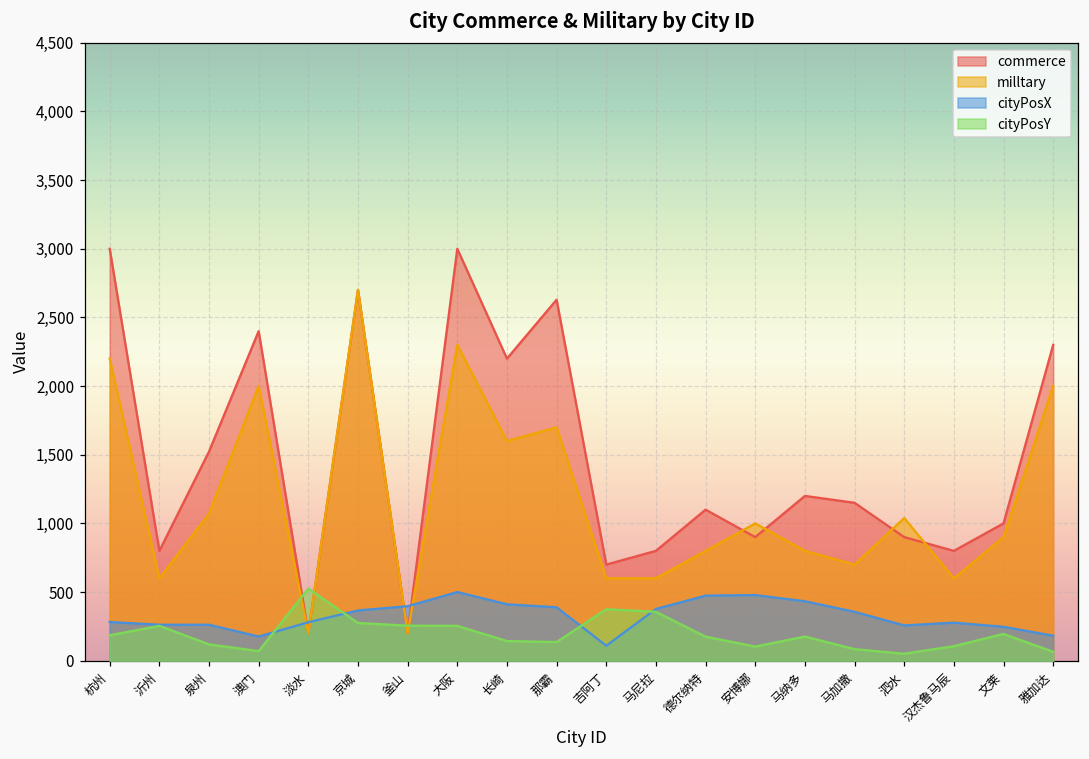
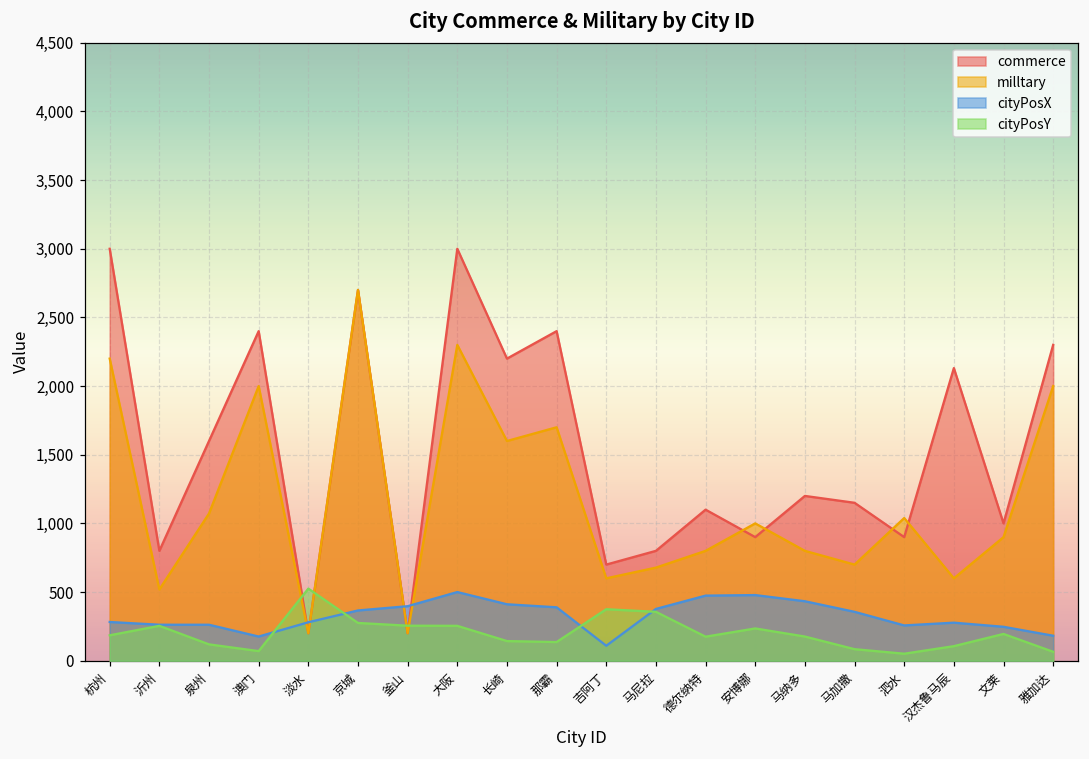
  {
    "commerce": {
      "杭州": "3,000",
      "沂州": "800",
-     "泉州": "1,520",
+     "泉州": "1,600",
      "澳门": "2,400",
      "大阪": "3,000",
      "长崎": "2,200",
-     "那霸": "2,630",
+     "那霸": "2,400",
      "吉阿丁": "700",
      "马尼拉": "800",
      "德尔纳特": "1,100",
      "安博娜": "900",
      "马纳多": "1,200",
      "马加撒": "1,150",
      "泗水": "900",
-     "汉杰鲁马辰": "800",
+     "汉杰鲁马辰": "2,130",
      "文莱": "1,000",
      "雅加达": "2,300"
    },
    "milltary": {
      "杭州": "2,200",
-     "沂州": "600",
+     "沂州": "520",
      "泉州": "1,070",
      "澳门": "2,000",
      "大阪": "2,300",
      "长崎": "1,600",
      "那霸": "1,700",
      "吉阿丁": "600",
-     "马尼拉": "600",
+     "马尼拉": "680",
      "德尔纳特": "800",
      "安博娜": "1,000",
      "马纳多": "800",
      "马加撒": "700",
      "泗水": "1,040",
      "汉杰鲁马辰": "600",
      "文莱": "900",
      "雅加达": "2,000"
    },
    "cityPosX": {
      "杭州": "280",
      "泉州": "260",
      "澳门": "180",
      "淡水": "280",
      "京城": "370",
      "釜山": "400",
      "大阪": "500",
      "长崎": "410",
      "那霸": "390",
      "吉阿丁": "110",
      "马尼拉": "380",
      "德尔纳特": "470",
      "安博娜": "480",
      "马纳多": "430",
      "马加撒": "360",
      "泗水": "260",
      "汉杰鲁马辰": "280",
      "文莱": "250",
      "雅加达": "180"
    },
    "cityPosY": {
      "杭州": "190",
      "泉州": "120",
      "澳门": "70",
      "淡水": "530",
      "京城": "280",
      "釜山": "260",
      "大阪": "250",
      "长崎": "140",
      "那霸": "140",
      "吉阿丁": "380",
      "马尼拉": "360",
      "德尔纳特": "180",
-     "安博娜": "100",
+     "安博娜": "240",
      "马纳多": "180",
      "马加撒": "80",
      "泗水": "50",
      "汉杰鲁马辰": "110",
      "文莱": "200",
      "雅加达": "70"
    }
  }
